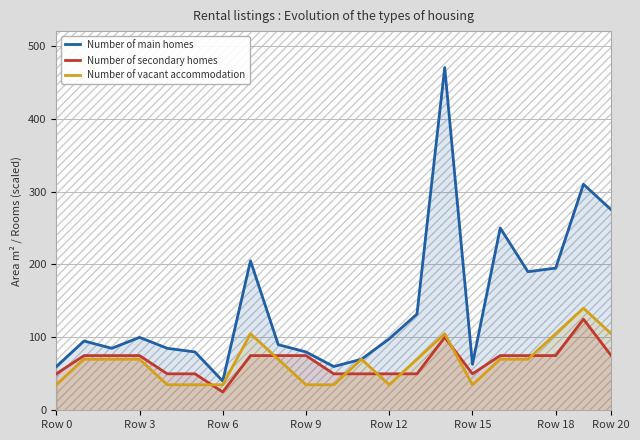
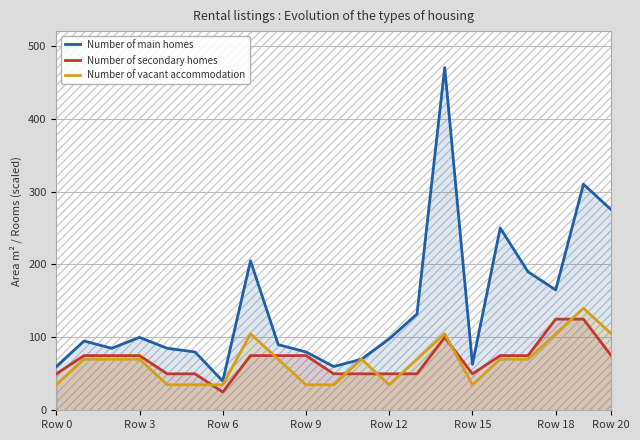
  {
    "Number of main homes": {
      "Row 0": 60,
      "Row 3": 100,
      "Row 6": 40,
      "Row 9": 80,
      "Row 12": 100,
      "Row 15": 60,
-     "Row 18": 200,
+     "Row 18": 170,
      "Row 20": 280
    },
    "Number of secondary homes": {
      "Row 0": 50,
      "Row 3": 80,
      "Row 6": 30,
      "Row 9": 80,
      "Row 12": 50,
      "Row 15": 50,
-     "Row 18": 80,
+     "Row 18": 130,
      "Row 20": 80
    },
    "Number of vacant accommodation": {
      "Row 0": 40,
      "Row 3": 70,
      "Row 6": 40,
      "Row 9": 40,
      "Row 12": 40,
      "Row 15": 40,
      "Row 18": 110,
      "Row 20": 110
    }
  }
